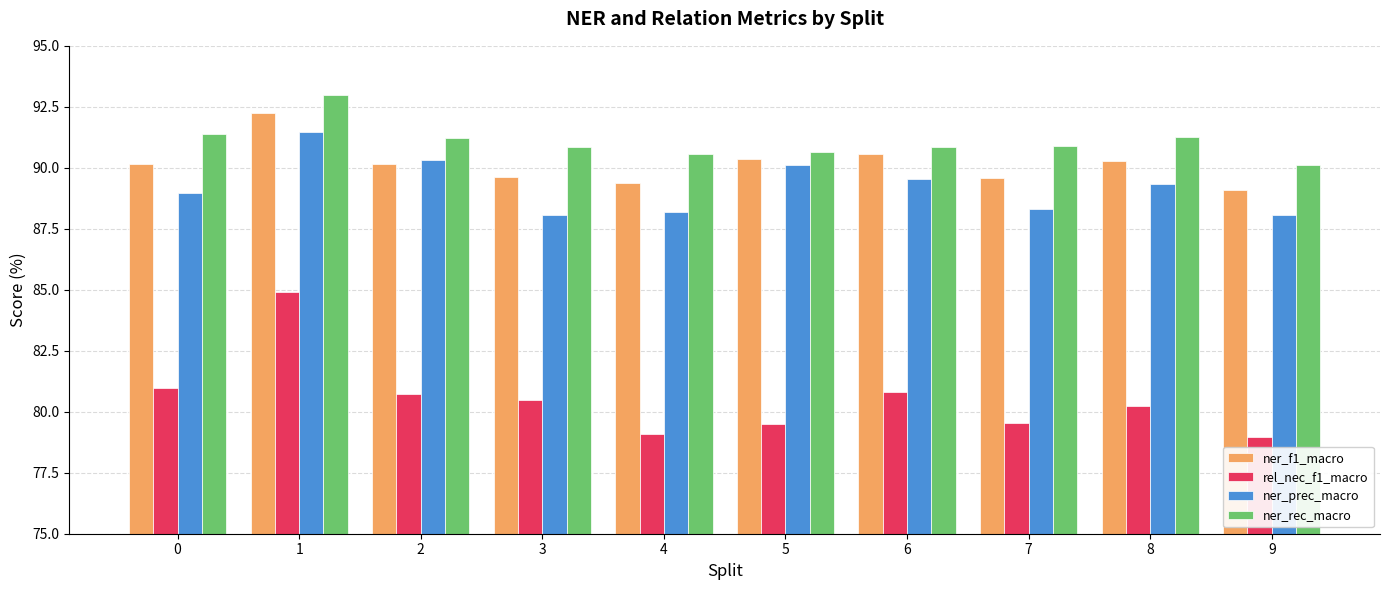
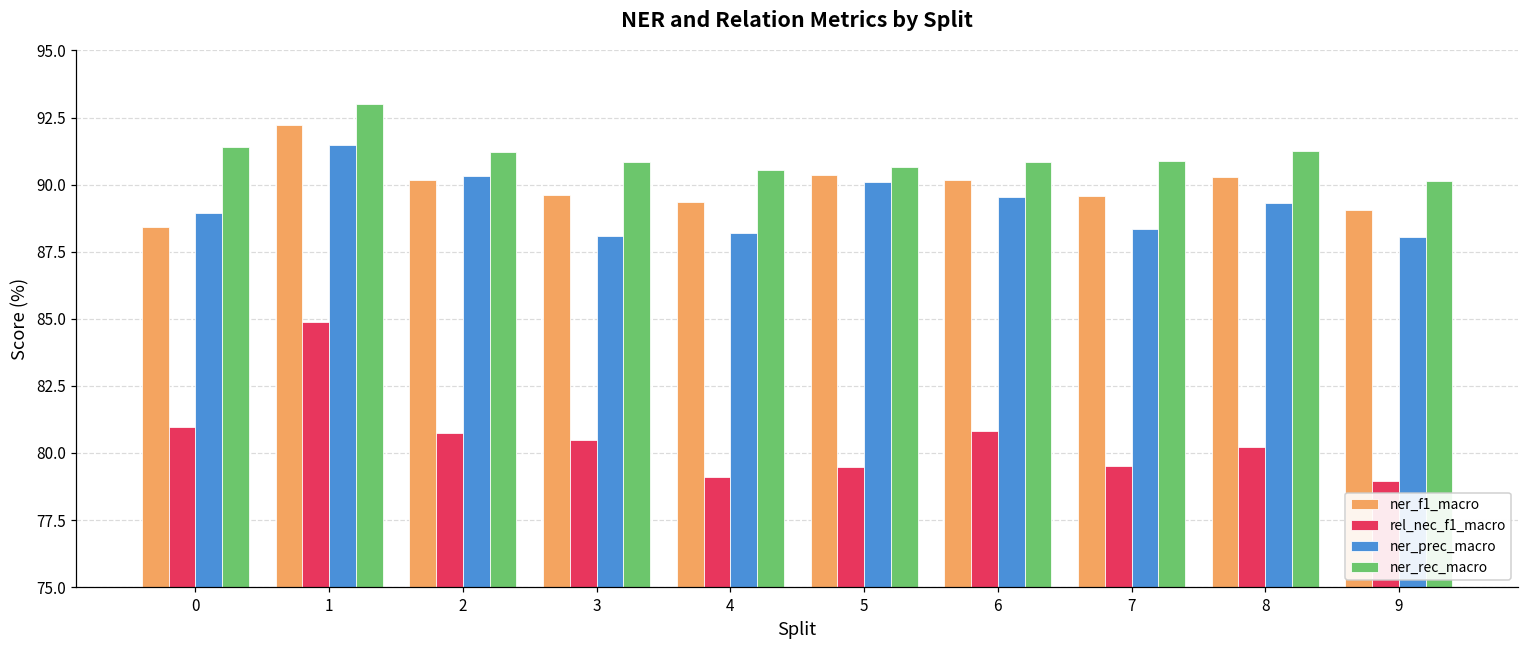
  {
    "ner_f1_macro": {
-     "0": 90.2,
+     "0": 88.4,
      "1": 92.2,
      "2": 90.2,
      "3": 89.6,
      "4": 89.4,
      "5": 90.4,
-     "6": 90.6,
+     "6": 90.2,
      "7": 89.6,
      "8": 90.3,
      "9": 89.1
    },
    "rel_nec_f1_macro": {
      "0": 81.0,
      "1": 84.9,
      "2": 80.7,
      "3": 80.5,
      "4": 79.1,
      "5": 79.5,
      "6": 80.8,
      "7": 79.5,
      "8": 80.2,
      "9": 79.0
    },
    "ner_prec_macro": {
      "0": 89.0,
      "1": 91.5,
      "2": 90.3,
      "3": 88.1,
      "4": 88.2,
      "5": 90.1,
      "6": 89.5,
      "7": 88.3,
      "8": 89.3,
      "9": 88.1
    },
    "ner_rec_macro": {
      "0": 91.4,
      "1": 93.0,
      "2": 91.2,
      "3": 90.9,
      "4": 90.6,
      "5": 90.7,
      "6": 90.8,
      "7": 90.9,
      "8": 91.3,
      "9": 90.1
    }
  }
